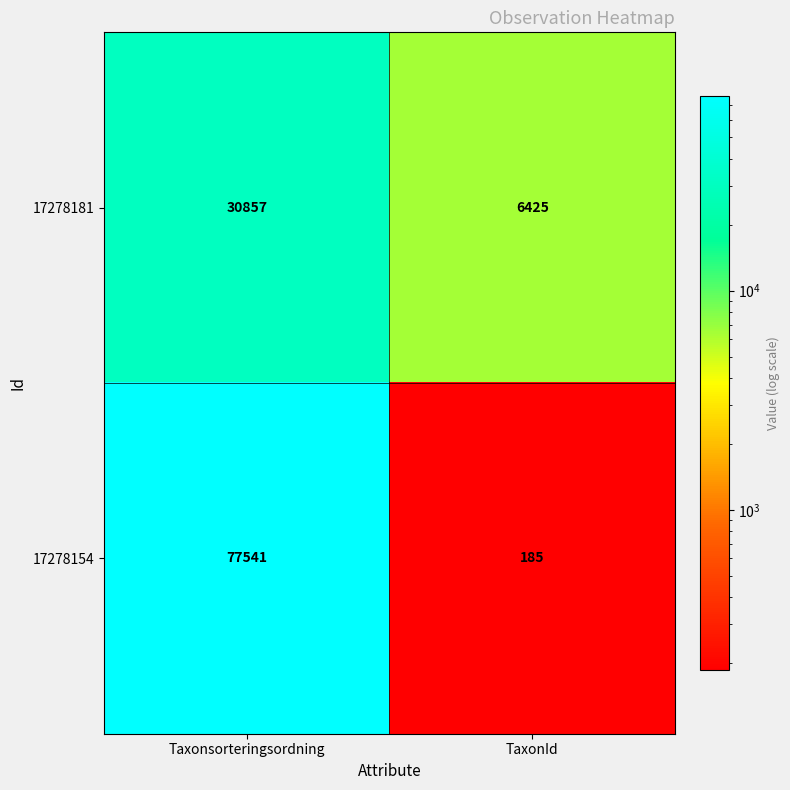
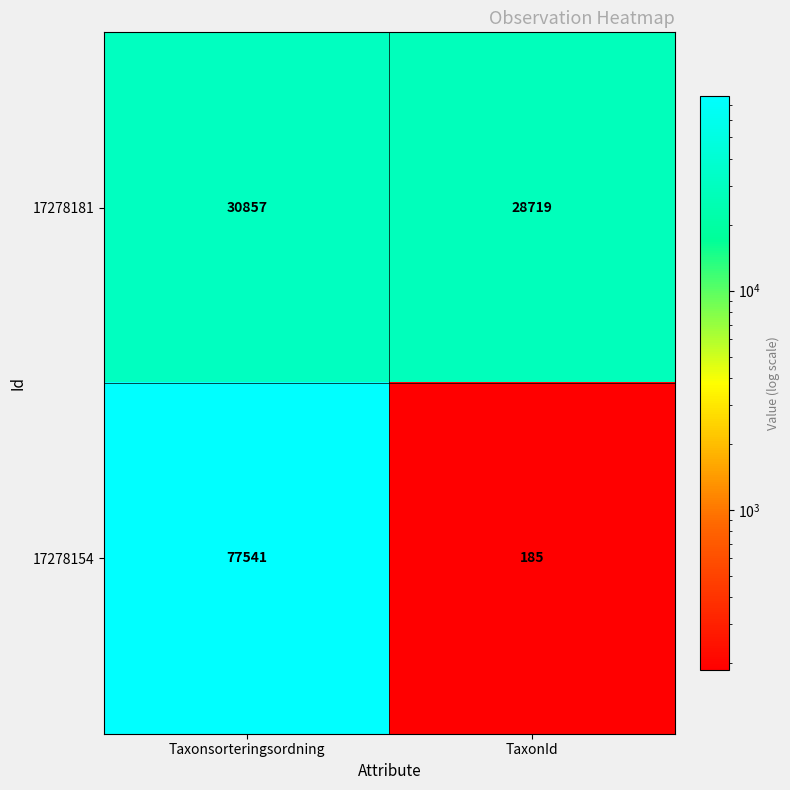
  {
    "17278181": {
      "Taxonsorteringsordning": 30857,
-     "TaxonId": 6425
+     "TaxonId": 28719
    },
    "17278154": {
      "Taxonsorteringsordning": 77541,
      "TaxonId": 185
    }
  }
